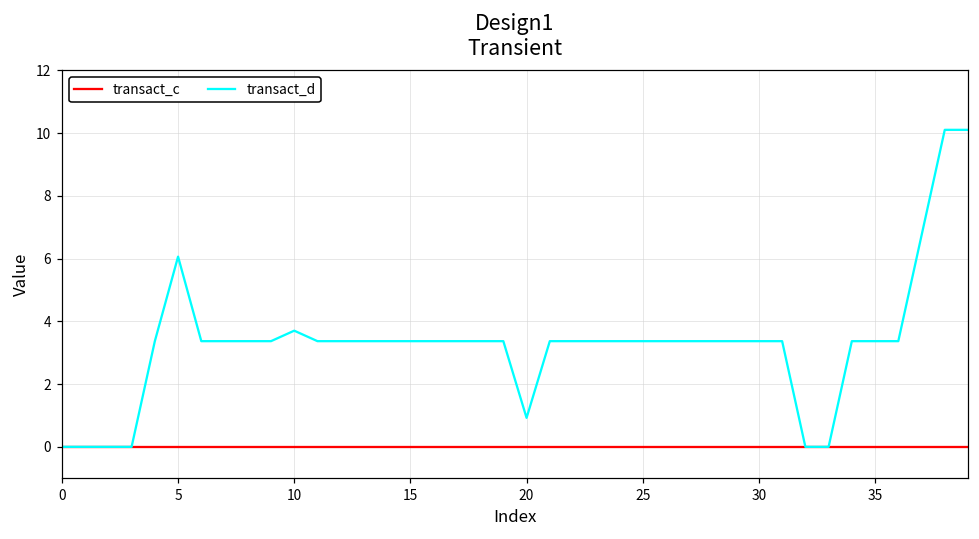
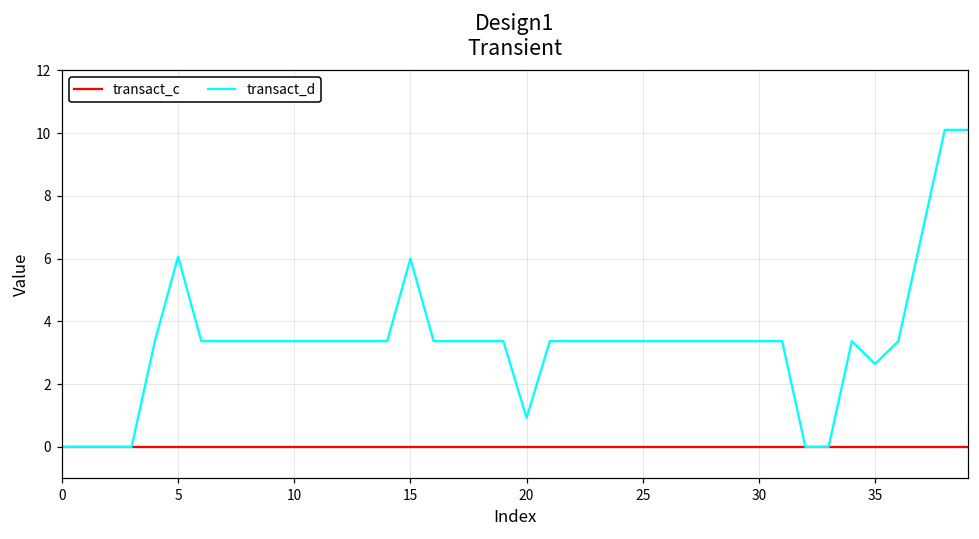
  {
    "transact_c": {
      "5": 0.0,
      "10": 0.0,
      "15": 0.0,
      "20": 0.0,
      "25": 0.0,
      "30": 0.0,
      "35": 0.0
    },
    "transact_d": {
      "5": 6.1,
-     "10": 3.7,
-     "15": 3.4,
+     "10": 3.4,
+     "15": 6.0,
      "20": 0.9,
      "25": 3.4,
      "30": 3.4,
-     "35": 3.4
+     "35": 2.6
    }
  }
